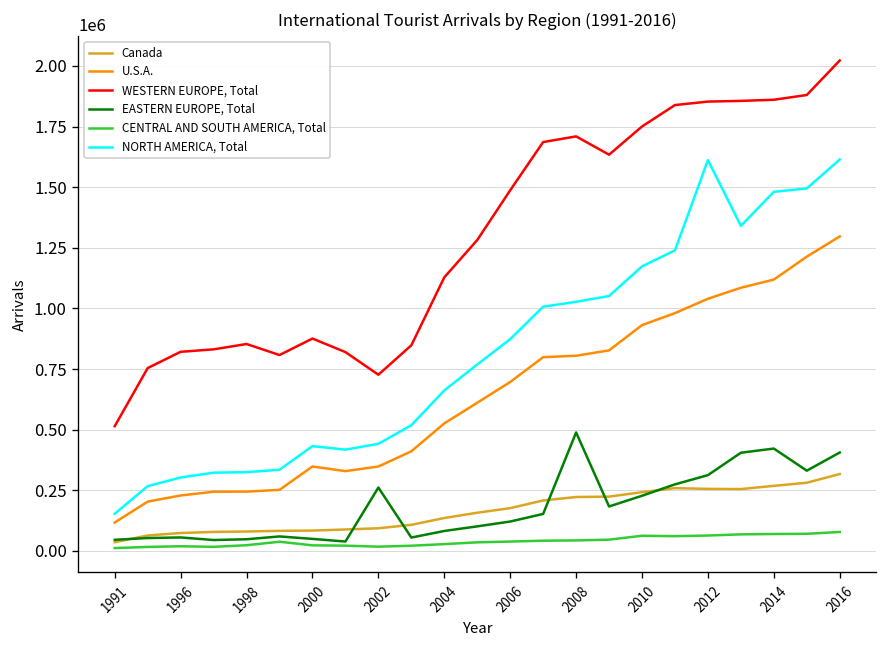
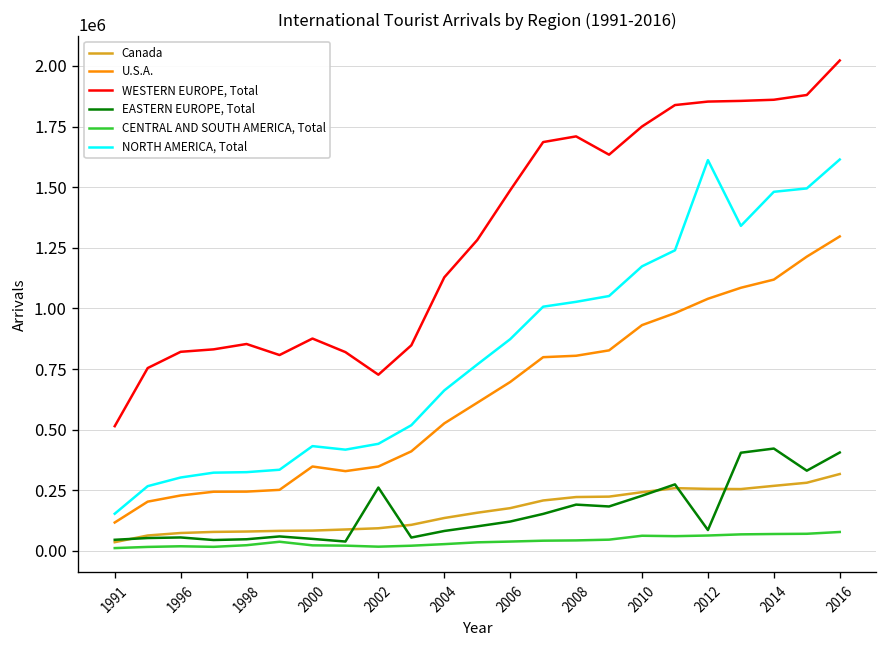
  {
    "WESTERN EUROPE, Total": {
      "1991": 510000,
      "1996": 820000,
      "1998": 850000,
      "2000": 880000,
      "2002": 730000,
      "2004": 1130000,
      "2006": 1490000,
      "2008": 1710000,
      "2010": 1750000,
      "2012": 1850000,
      "2014": 1860000,
      "2016": 2020000
    },
    "EASTERN EUROPE, Total": {
      "1996": 60000,
      "1998": 50000,
      "2000": 50000,
      "2002": 260000,
      "2004": 80000,
      "2006": 120000,
-     "2008": 490000,
+     "2008": 190000,
      "2010": 230000,
-     "2012": 310000,
+     "2012": 90000,
      "2014": 420000,
      "2016": 410000
    },
    "CENTRAL AND SOUTH AMERICA, Total": {
      "1991": 10000,
      "1996": 20000,
      "1998": 20000,
      "2000": 20000,
      "2002": 20000,
      "2004": 30000,
      "2006": 40000,
      "2008": 40000,
      "2010": 60000,
      "2012": 60000,
      "2014": 70000,
      "2016": 80000
    },
    "NORTH AMERICA, Total": {
      "1991": 150000,
      "1996": 300000,
      "1998": 320000,
      "2000": 430000,
      "2002": 440000,
      "2004": 660000,
      "2006": 870000,
      "2008": 1030000,
      "2010": 1170000,
      "2012": 1610000,
      "2014": 1480000,
      "2016": 1610000
    }
  }
